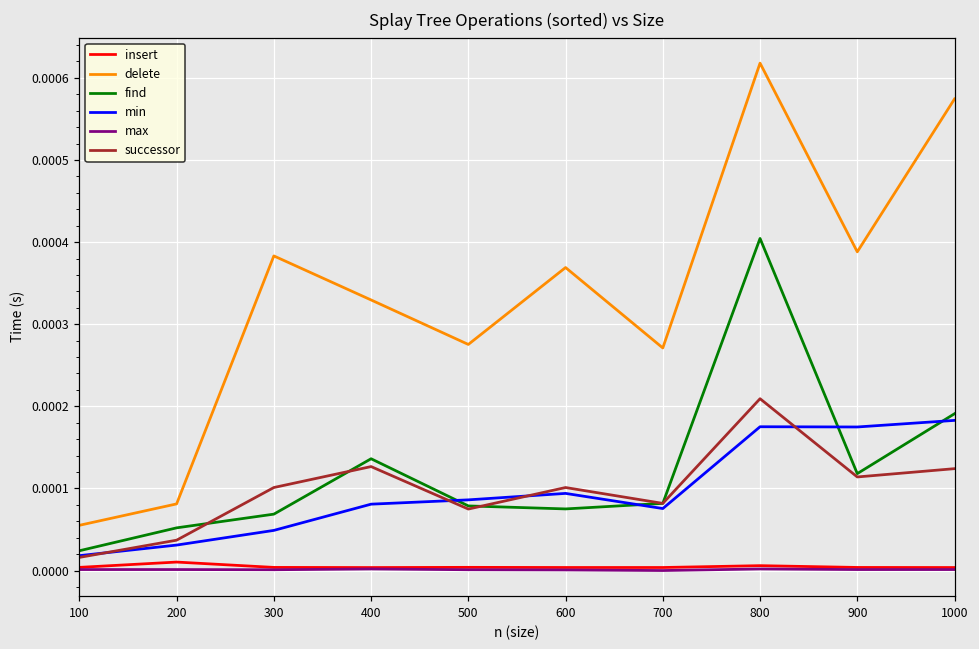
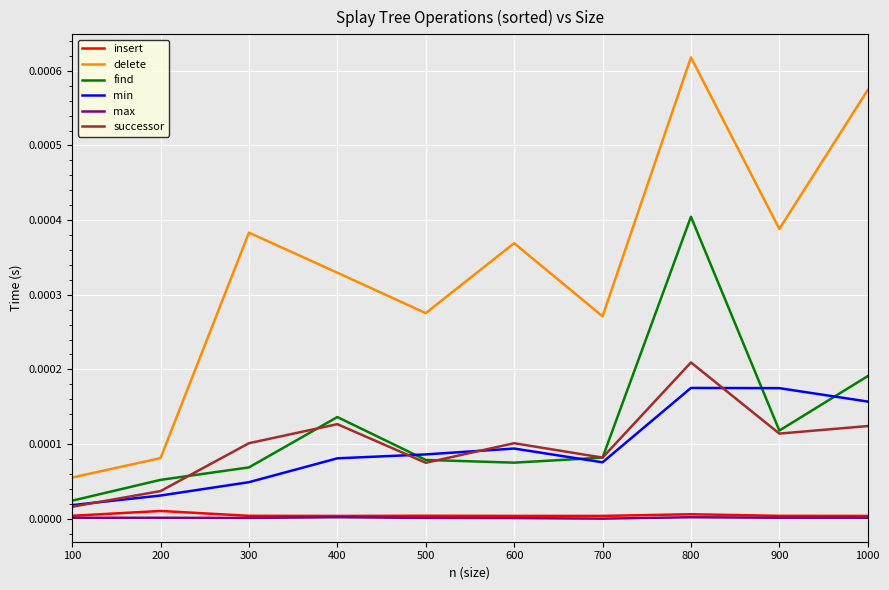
  {
    "insert": {
      "200": 0.00001,
      "700": 0.00000,
      "800": 0.00001
    },
    "delete": {
      "100": 0.00006,
      "200": 0.00008,
      "300": 0.00038,
      "400": 0.00033,
      "500": 0.00028,
      "600": 0.00037,
      "700": 0.00027,
      "800": 0.00062,
      "900": 0.00039,
      "1000": 0.00057
    },
    "find": {
      "100": 0.00002,
      "200": 0.00005,
      "300": 0.00007,
      "400": 0.00014,
      "500": 0.00008,
      "600": 0.00008,
      "800": 0.00040,
      "900": 0.00012,
      "1000": 0.00019
    },
    "min": {
      "200": 0.00003,
      "300": 0.00005,
      "400": 0.00008,
      "500": 0.00009,
      "600": 0.00009,
      "700": 0.00008,
      "800": 0.00018,
      "900": 0.00017,
-     "1000": 0.00018
+     "1000": 0.00016
    },
    "max": {
      "200": 0.00000,
      "700": 0.00000,
      "800": 0.00000
    },
    "successor": {
      "200": 0.00004,
      "300": 0.00010,
      "400": 0.00013,
      "500": 0.00007,
      "600": 0.00010,
      "800": 0.00021,
      "900": 0.00011,
      "1000": 0.00012
    }
  }
